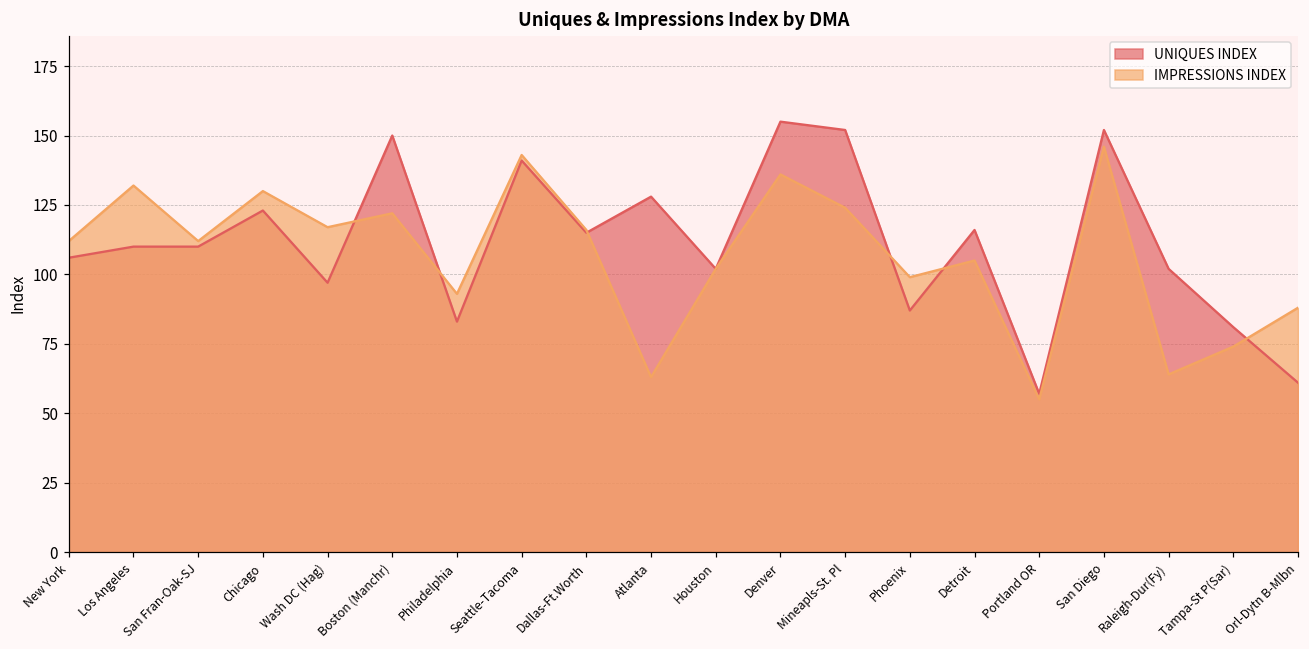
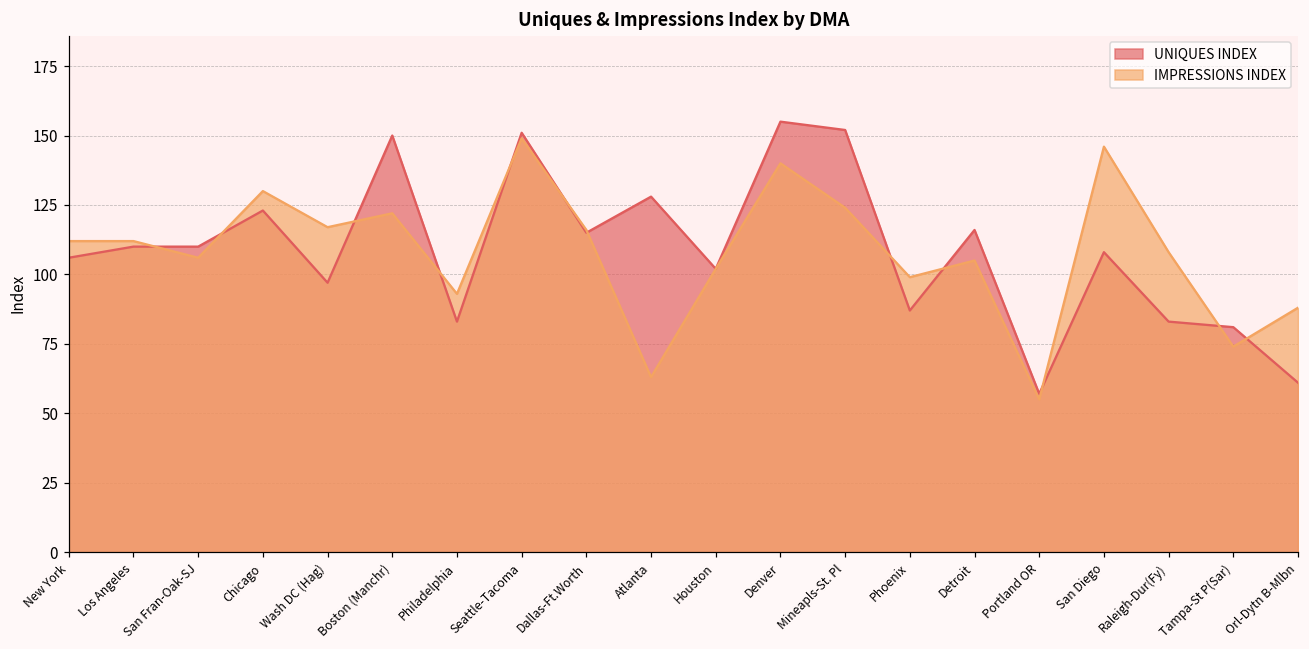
  {
    "UNIQUES INDEX": {
      "New York": 106,
      "Los Angeles": 110,
      "San Fran-Oak-SJ": 110,
      "Chicago": 123,
      "Wash DC (Hag)": 97,
      "Boston (Manchr)": 150,
      "Philadelphia": 83,
-     "Seattle-Tacoma": 141,
+     "Seattle-Tacoma": 151,
      "Atlanta": 128,
      "Denver": 155,
      "Mineapls-St. Pl": 152,
      "Phoenix": 87,
      "Detroit": 116,
      "Portland OR": 57,
-     "San Diego": 152,
-     "Raleigh-Dur(Fy)": 102,
+     "San Diego": 108,
+     "Raleigh-Dur(Fy)": 83,
      "Tampa-St P(Sar)": 81,
      "Orl-Dytn B-Mlbn": 61
    },
    "IMPRESSIONS INDEX": {
      "New York": 112,
-     "Los Angeles": 132,
-     "San Fran-Oak-SJ": 112,
+     "Los Angeles": 112,
+     "San Fran-Oak-SJ": 106,
      "Chicago": 130,
      "Wash DC (Hag)": 117,
      "Boston (Manchr)": 122,
      "Philadelphia": 93,
-     "Seattle-Tacoma": 143,
+     "Seattle-Tacoma": 149,
      "Atlanta": 63,
-     "Denver": 136,
+     "Denver": 140,
      "Mineapls-St. Pl": 124,
      "Phoenix": 99,
      "Detroit": 105,
      "Portland OR": 55,
      "San Diego": 146,
-     "Raleigh-Dur(Fy)": 64,
+     "Raleigh-Dur(Fy)": 108,
      "Tampa-St P(Sar)": 74,
      "Orl-Dytn B-Mlbn": 88
    }
  }
